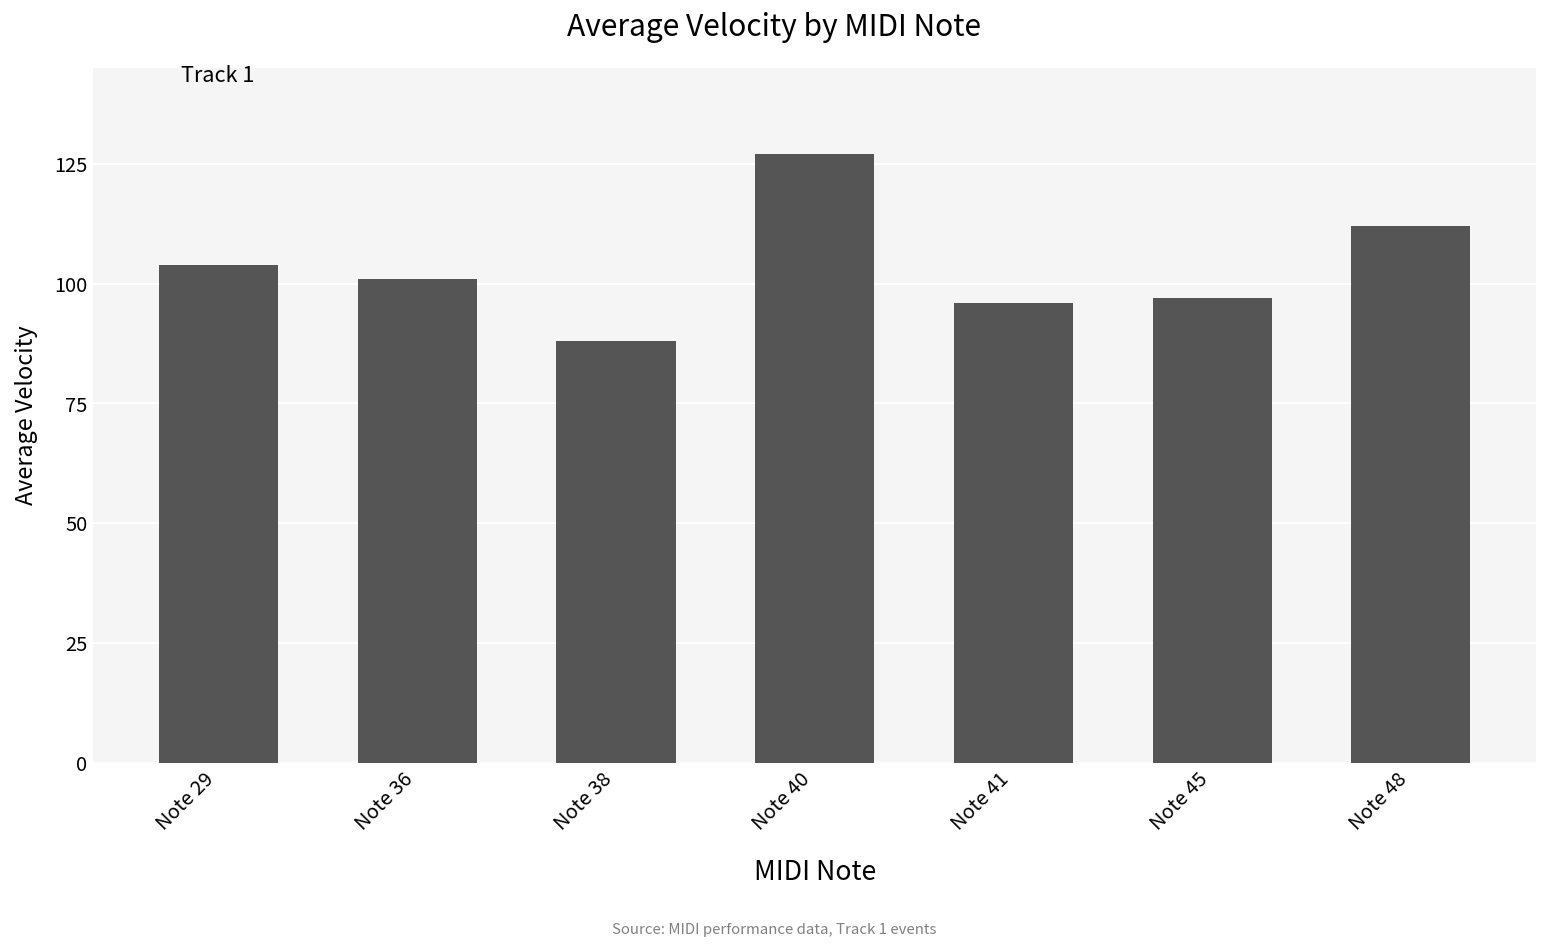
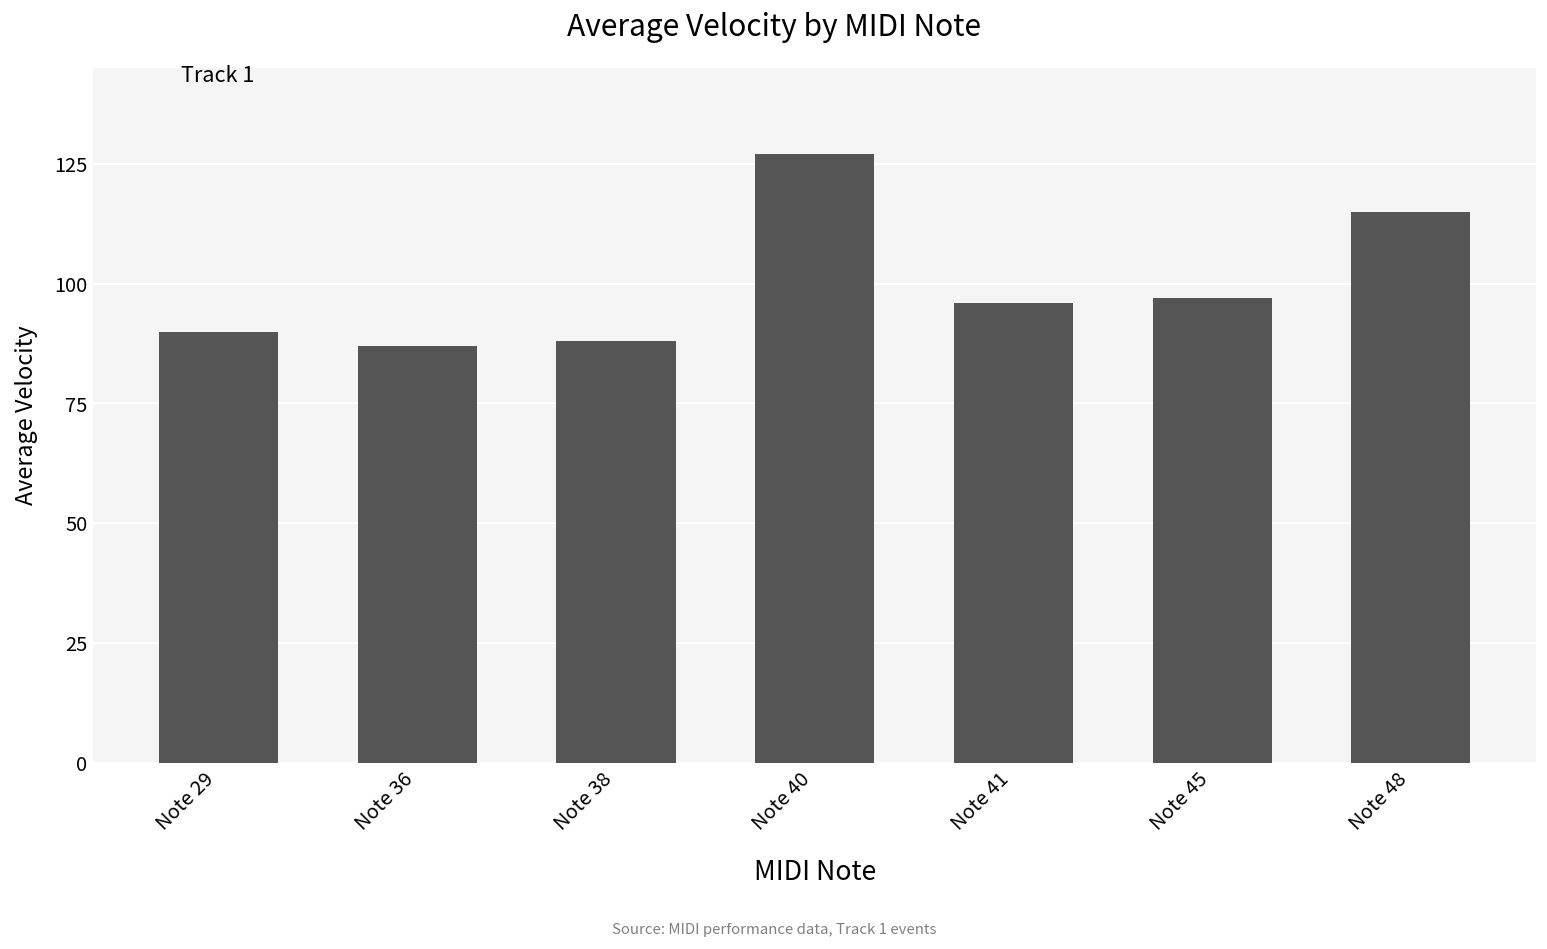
  {
-   "Note 29": 104,
-   "Note 36": 101,
+   "Note 29": 90,
+   "Note 36": 87,
    "Note 38": 88,
    "Note 40": 127,
    "Note 41": 96,
    "Note 45": 97,
-   "Note 48": 112
+   "Note 48": 115
  }
